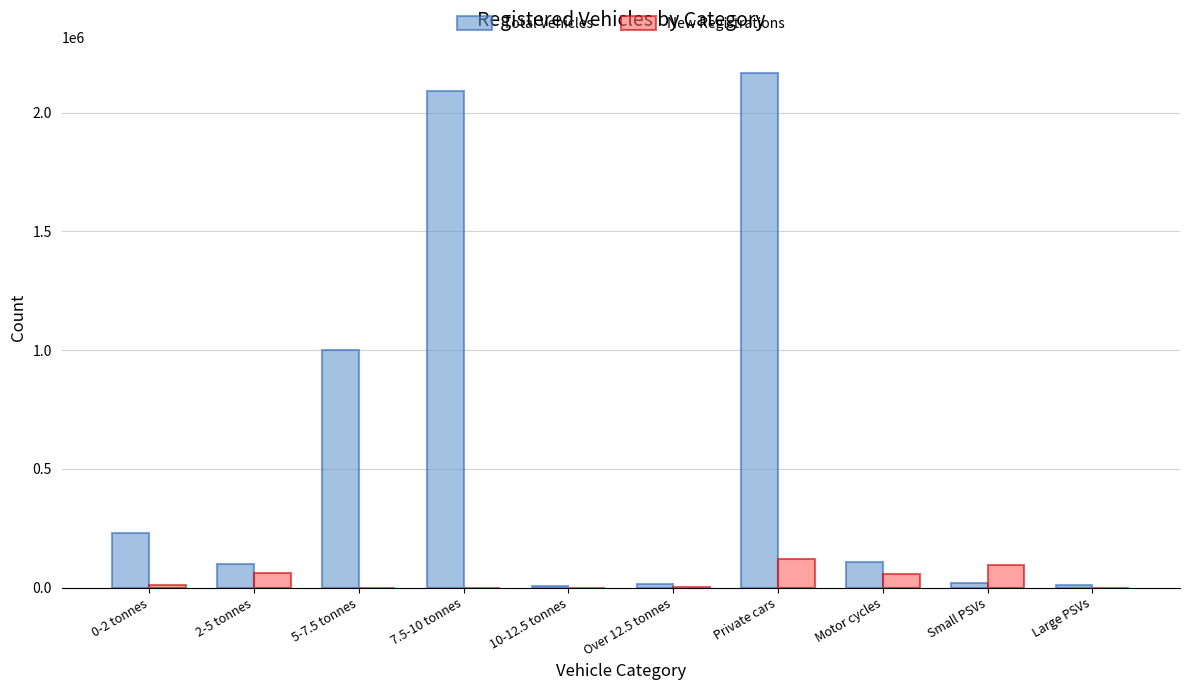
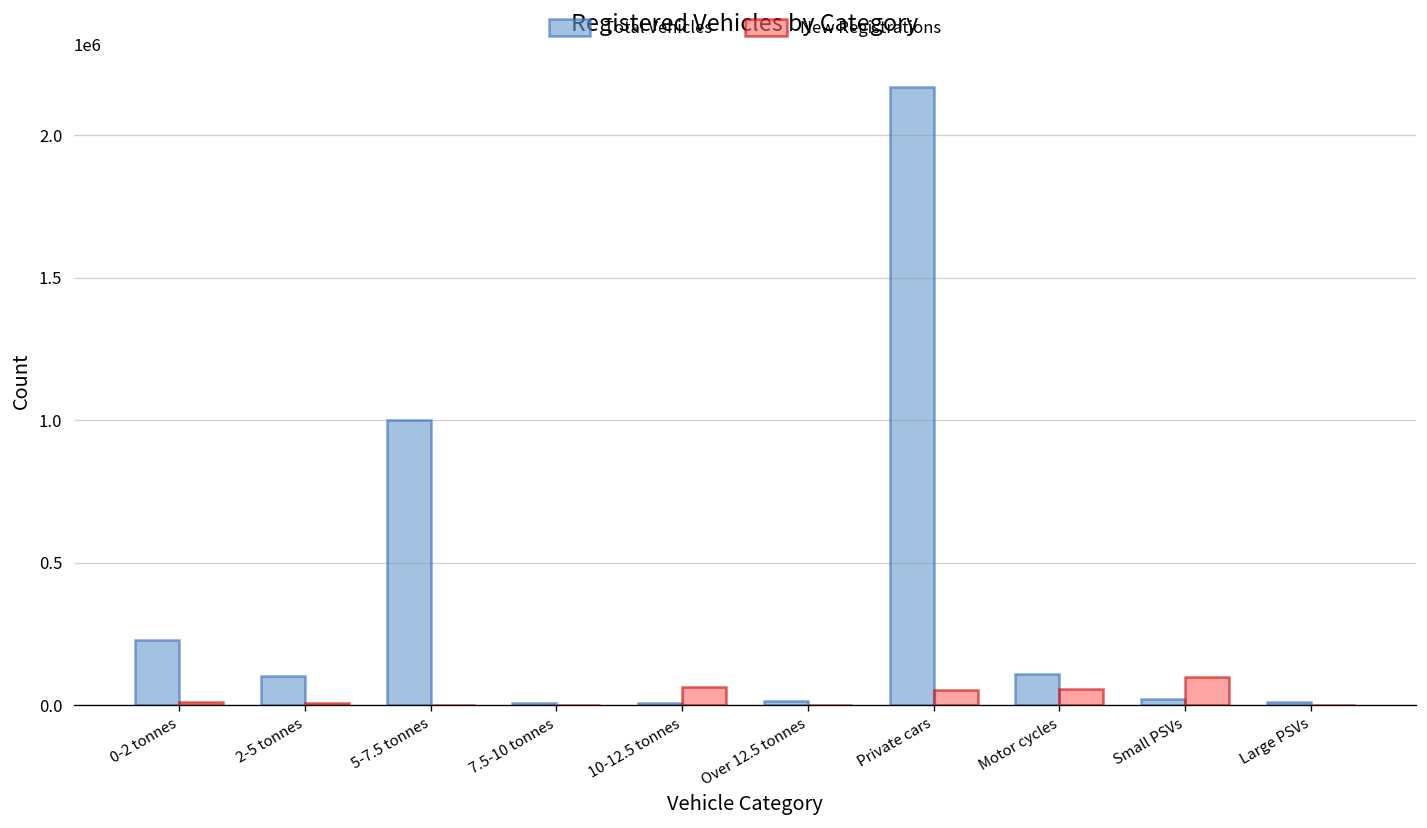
  {
    "Total Vehicles": {
      "0-2 tonnes": 230000,
      "2-5 tonnes": 100000,
      "5-7.5 tonnes": 1000000,
-     "7.5-10 tonnes": 2090000,
+     "7.5-10 tonnes": 10000,
      "Over 12.5 tonnes": 10000,
      "Private cars": 2170000,
      "Motor cycles": 110000,
      "Small PSVs": 20000,
      "Large PSVs": 10000
    },
    "New Registrations": {
-     "2-5 tonnes": 60000,
-     "10-12.5 tonnes": 0,
-     "Private cars": 120000,
+     "2-5 tonnes": 10000,
+     "10-12.5 tonnes": 60000,
+     "Private cars": 50000,
      "Motor cycles": 60000,
      "Small PSVs": 100000
    }
  }
